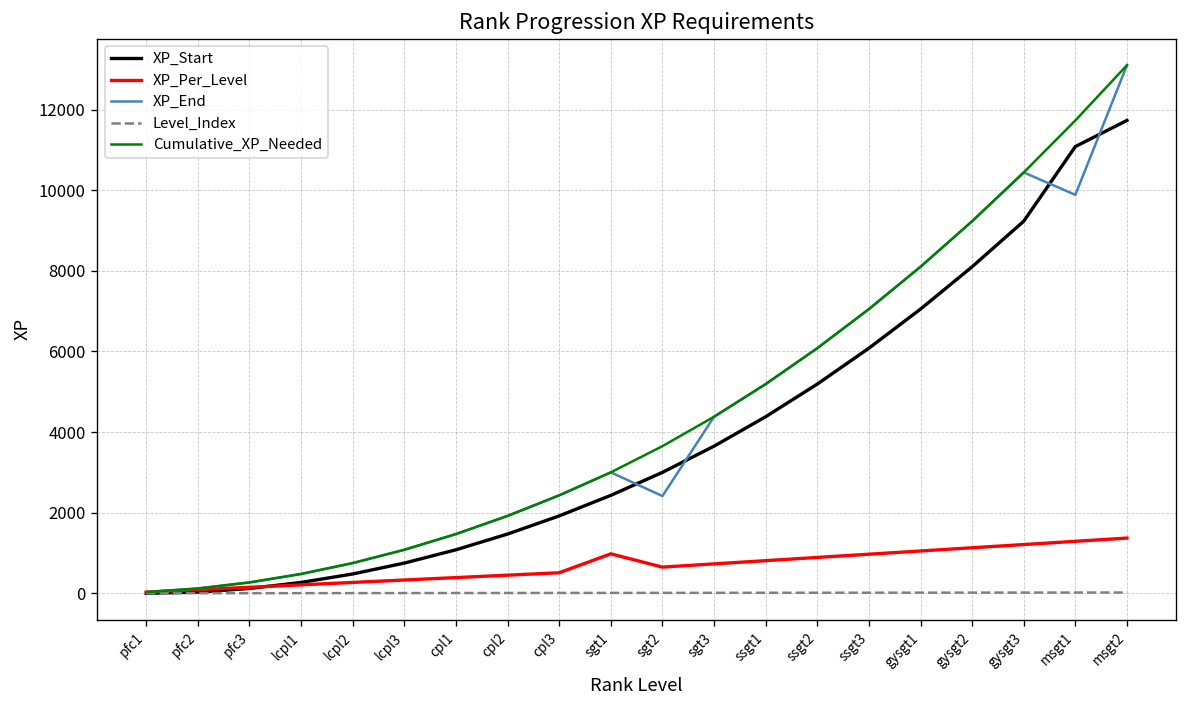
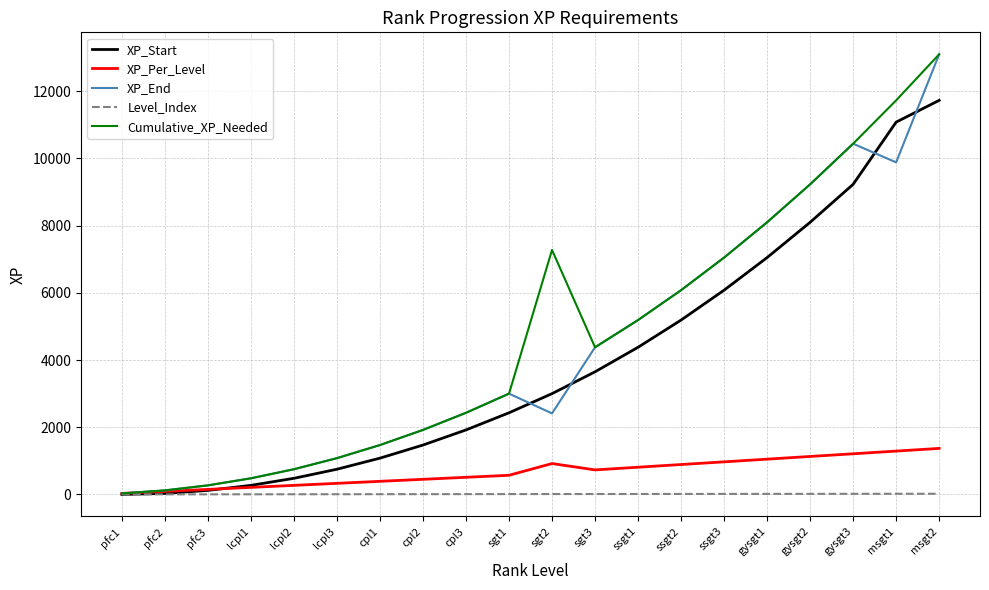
  {
    "XP_Start": {
      "lcpl2": 500,
      "lcpl3": 800,
      "cpl1": 1100,
      "cpl2": 1500,
      "cpl3": 1900,
      "sgt1": 2400,
      "sgt2": 3000,
      "sgt3": 3700,
      "ssgt1": 4400,
      "ssgt2": 5200,
      "ssgt3": 6100,
      "gysgt1": 7100,
      "gysgt2": 8100,
      "gysgt3": 9200,
      "msgt1": 11100,
      "msgt2": 11700
    },
    "XP_Per_Level": {
      "lcpl2": 300,
      "lcpl3": 300,
      "cpl1": 400,
      "cpl2": 500,
      "cpl3": 500,
-     "sgt1": 1000,
-     "sgt2": 700,
+     "sgt1": 600,
+     "sgt2": 900,
      "sgt3": 700,
      "ssgt1": 800,
      "ssgt2": 900,
      "ssgt3": 1000,
      "gysgt1": 1100,
      "gysgt2": 1100,
      "gysgt3": 1200,
      "msgt1": 1300,
      "msgt2": 1400
    },
    "XP_End": {
      "sgt2": 2400,
      "msgt1": 9900
    },
    "Level_Index": {
      "pfc3": 0,
      "lcpl1": 0,
      "lcpl2": 0,
      "lcpl3": 0,
      "cpl1": 0,
      "cpl2": 0,
      "cpl3": 0,
      "sgt1": 0,
      "sgt2": 0,
      "sgt3": 0,
      "ssgt1": 0,
      "ssgt2": 0,
      "ssgt3": 0,
      "gysgt1": 0,
      "gysgt2": 0,
      "gysgt3": 0,
      "msgt1": 0,
      "msgt2": 0
    },
    "Cumulative_XP_Needed": {
-     "sgt2": 3700,
+     "sgt2": 7300,
      "msgt1": 11700
    }
  }
